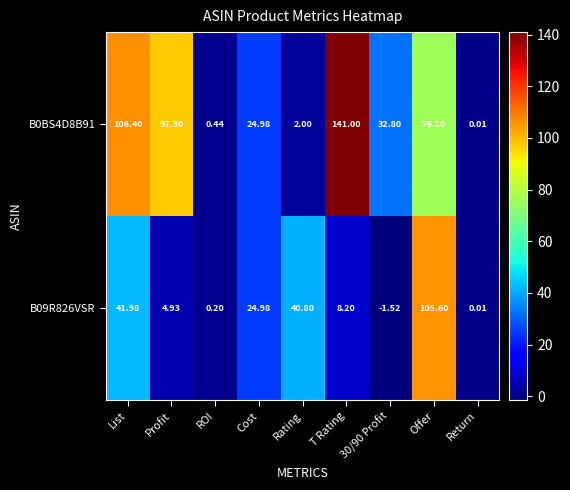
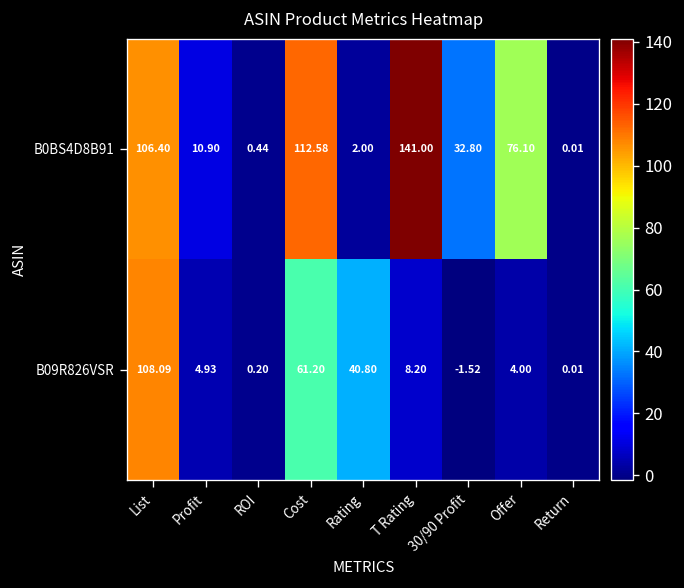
  {
    "B0BS4D8B91": {
      "List": 106.40,
-     "Profit": 97.30,
+     "Profit": 10.90,
      "ROI": 0.44,
-     "Cost": 24.98,
+     "Cost": 112.58,
      "Rating": 2.00,
      "T Rating": 141.00,
      "30/90 Profit": 32.80,
      "Offer": 76.10,
      "Return": 0.01
    },
    "B09R826VSR": {
-     "List": 41.98,
+     "List": 108.09,
      "Profit": 4.93,
      "ROI": 0.20,
-     "Cost": 24.98,
+     "Cost": 61.20,
      "Rating": 40.80,
      "T Rating": 8.20,
      "30/90 Profit": -1.52,
-     "Offer": 105.60,
+     "Offer": 4.00,
      "Return": 0.01
    }
  }
